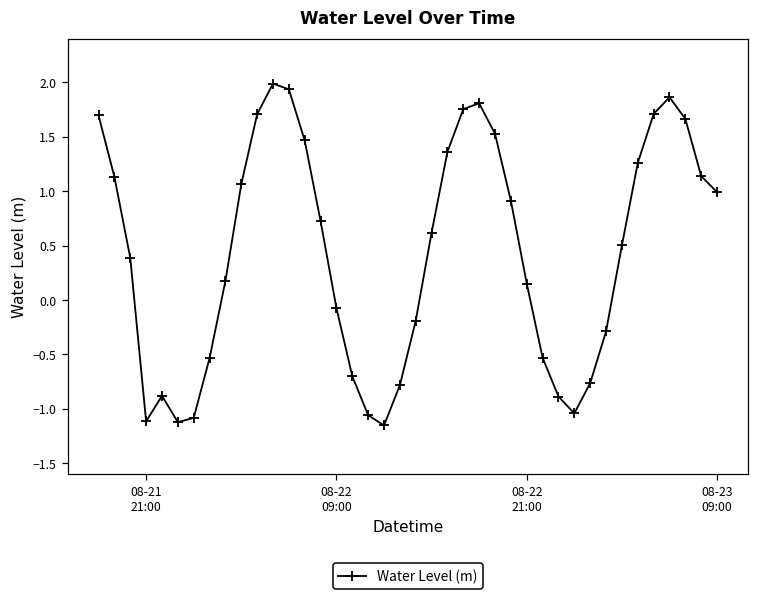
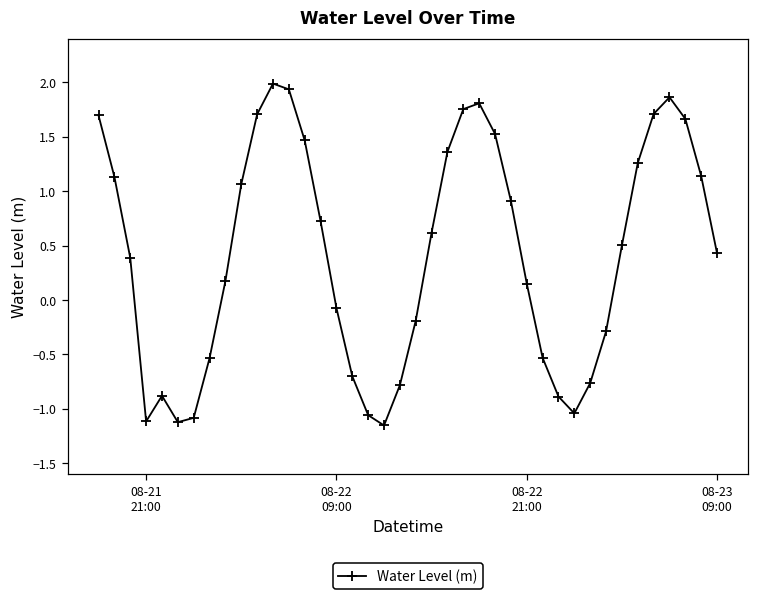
  {
    "08-21 21:00": -1.1,
    "08-22 09:00": -0.1,
    "08-22 21:00": 0.2,
-   "08-23 09:00": 1.0
+   "08-23 09:00": 0.4
  }
